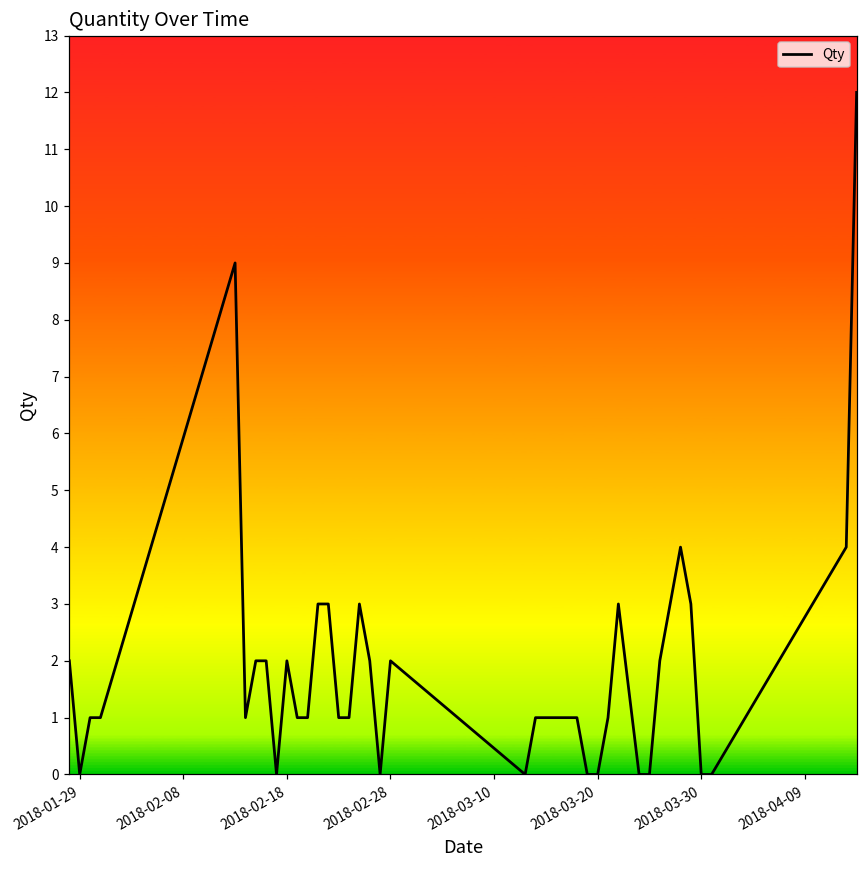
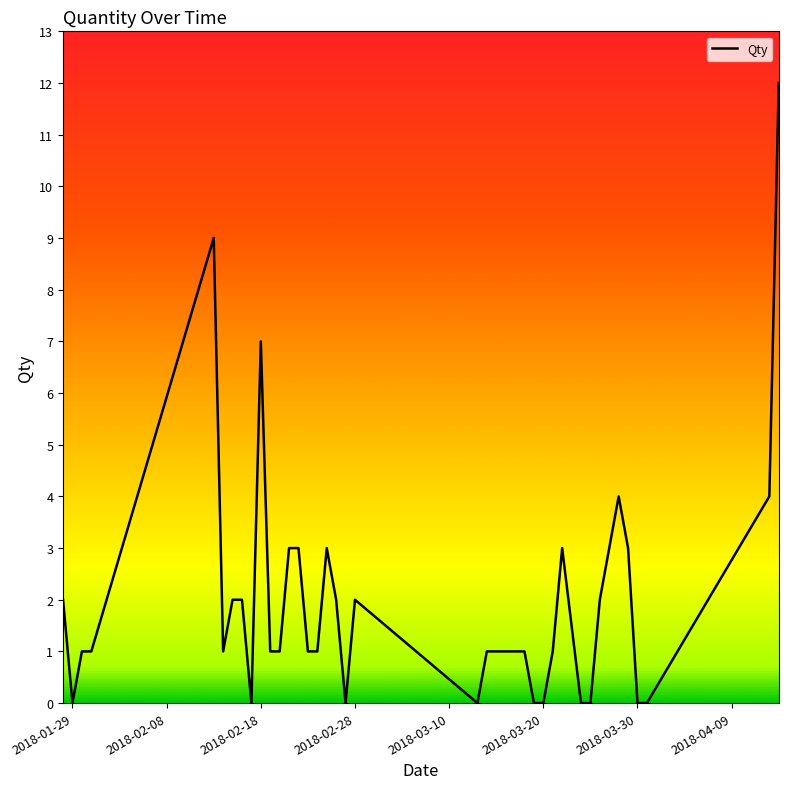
  {
    "2018-01-29": 0,
-   "2018-02-18": 2,
+   "2018-02-18": 7,
    "2018-02-28": 2,
    "2018-03-20": 0,
    "2018-03-30": 0
  }
